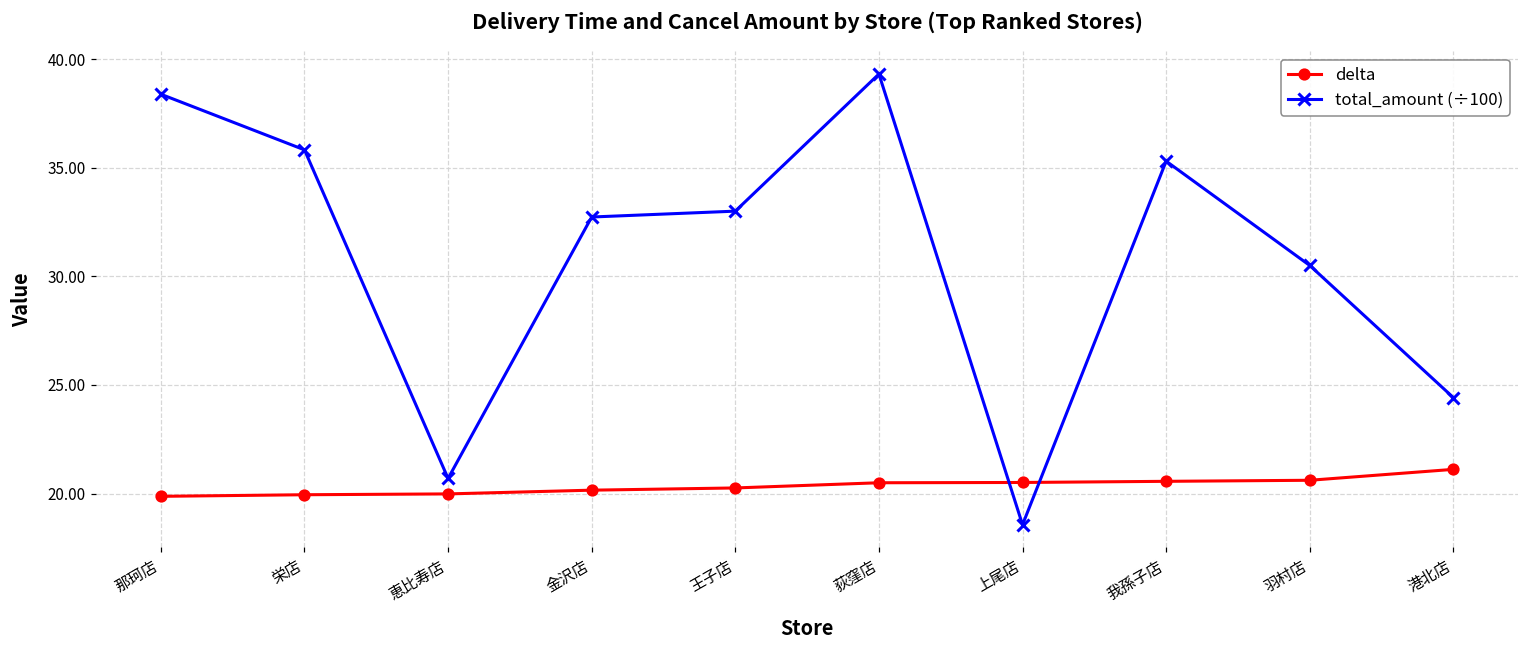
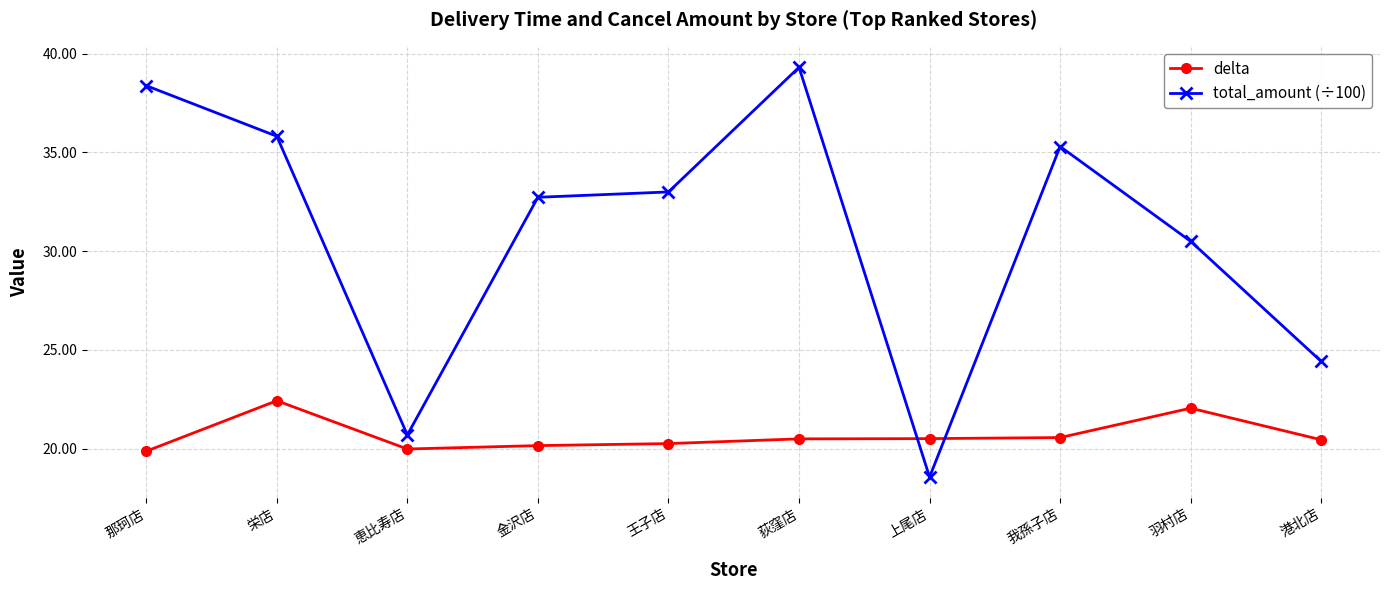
  {
    "delta": {
      "那珂店": 19.9,
-     "栄店": 20.0,
+     "栄店": 22.4,
      "恵比寿店": 20.0,
      "金沢店": 20.2,
      "王子店": 20.3,
      "荻窪店": 20.5,
      "上尾店": 20.5,
      "我孫子店": 20.6,
-     "羽村店": 20.6,
-     "港北店": 21.1
+     "羽村店": 22.1,
+     "港北店": 20.5
    },
    "total_amount (÷100)": {
      "那珂店": 38.4,
      "栄店": 35.8,
      "恵比寿店": 20.7,
      "金沢店": 32.7,
      "王子店": 33.0,
      "荻窪店": 39.3,
      "上尾店": 18.6,
      "我孫子店": 35.3,
      "羽村店": 30.5,
      "港北店": 24.4
    }
  }
